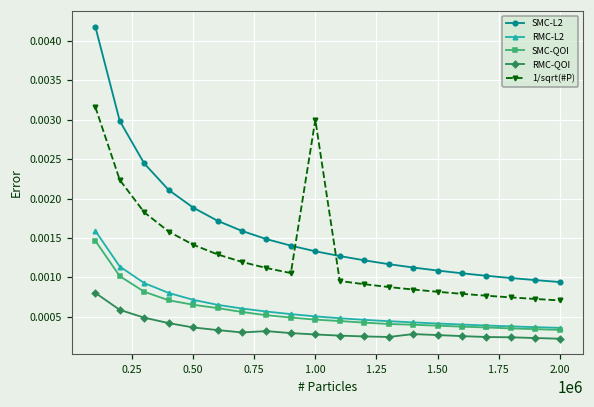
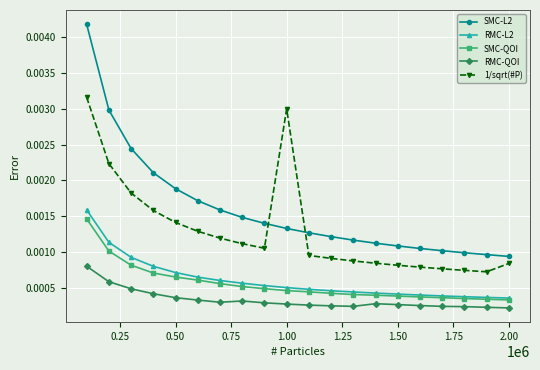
  {
    "1/sqrt(#P)": {
      "0.50": 0.0014,
      "1.00": 0.0030,
      "1.50": 0.0008,
-     "2.00": 0.0007
+     "2.00": 0.0008
    }
  }
